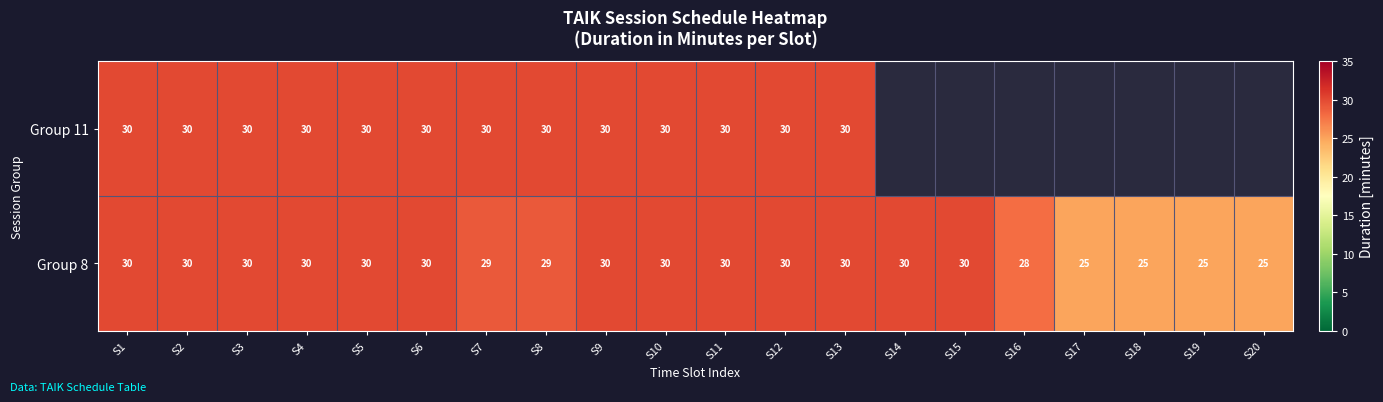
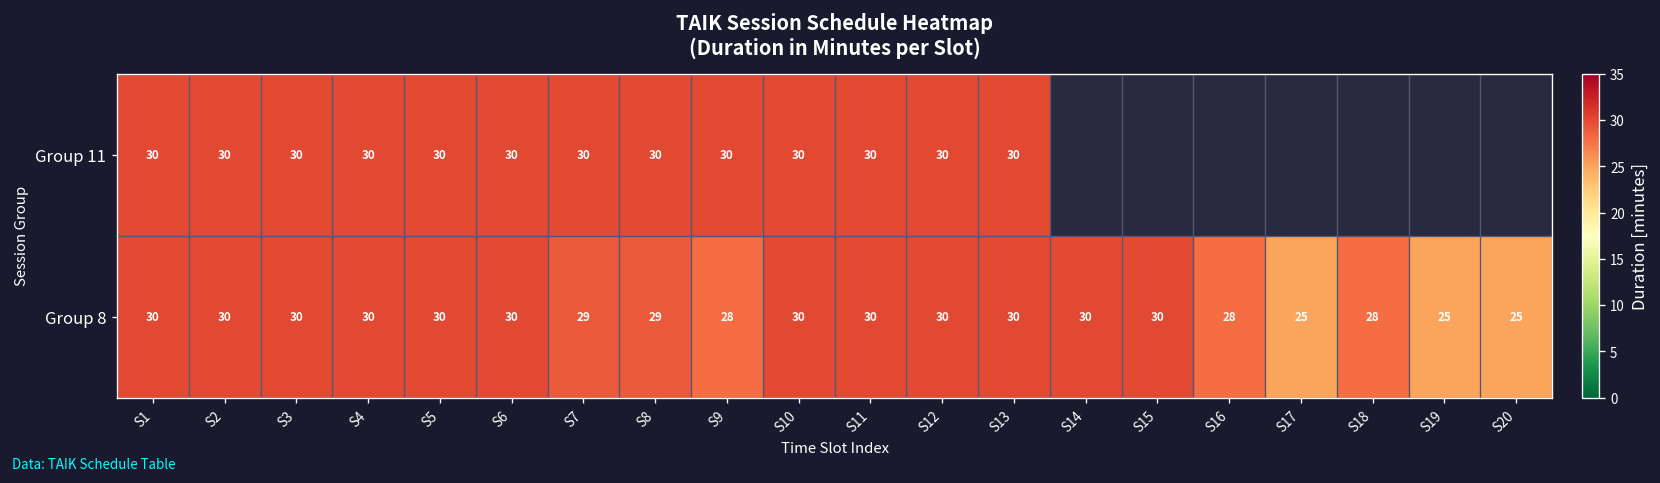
  {
    "Group 11": {
      "S1": 30,
      "S2": 30,
      "S3": 30,
      "S4": 30,
      "S5": 30,
      "S6": 30,
      "S7": 30,
      "S8": 30,
      "S9": 30,
      "S10": 30,
      "S11": 30,
      "S12": 30,
      "S13": 30
    },
    "Group 8": {
      "S1": 30,
      "S2": 30,
      "S3": 30,
      "S4": 30,
      "S5": 30,
      "S6": 30,
      "S7": 29,
      "S8": 29,
-     "S9": 30,
+     "S9": 28,
      "S10": 30,
      "S11": 30,
      "S12": 30,
      "S13": 30,
      "S14": 30,
      "S15": 30,
      "S16": 28,
      "S17": 25,
-     "S18": 25,
+     "S18": 28,
      "S19": 25,
      "S20": 25
    }
  }
